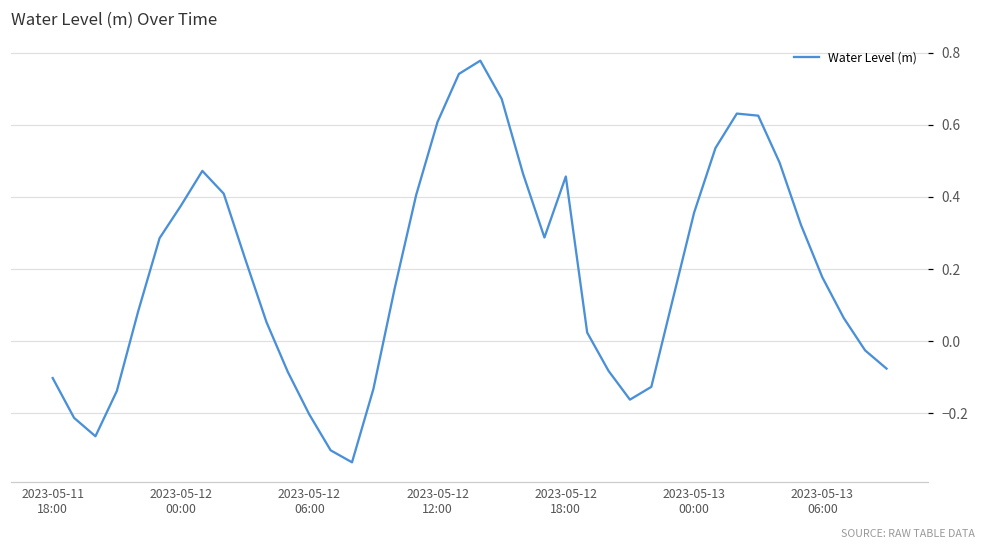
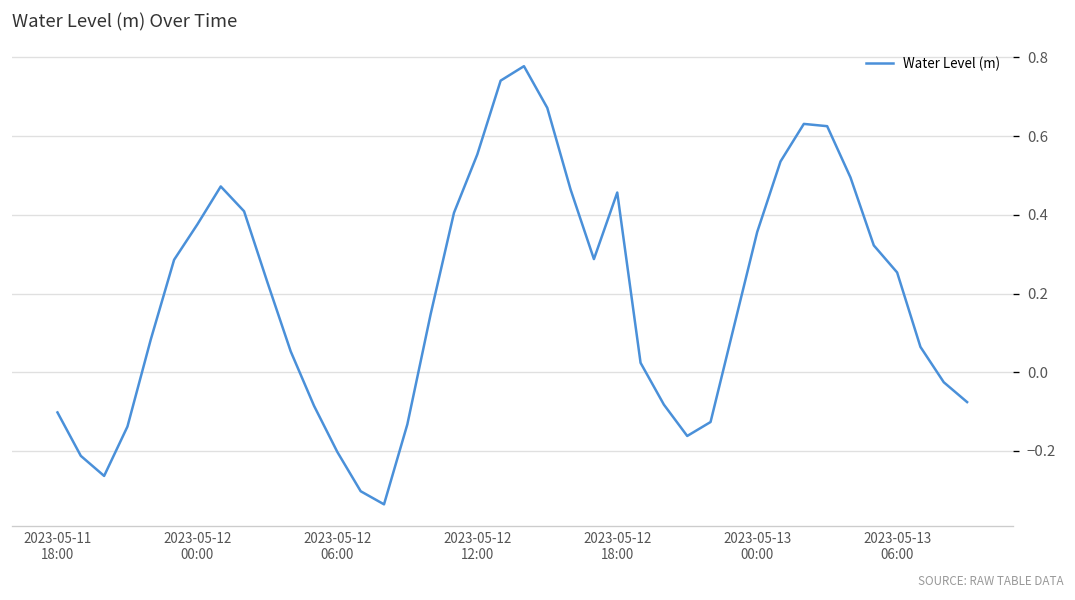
  {
    "2023-05-11 18:00": -0.10,
    "2023-05-12 00:00": 0.38,
    "2023-05-12 06:00": -0.20,
-   "2023-05-12 12:00": 0.61,
+   "2023-05-12 12:00": 0.55,
    "2023-05-12 18:00": 0.46,
    "2023-05-13 00:00": 0.36,
-   "2023-05-13 06:00": 0.18
+   "2023-05-13 06:00": 0.25
  }
